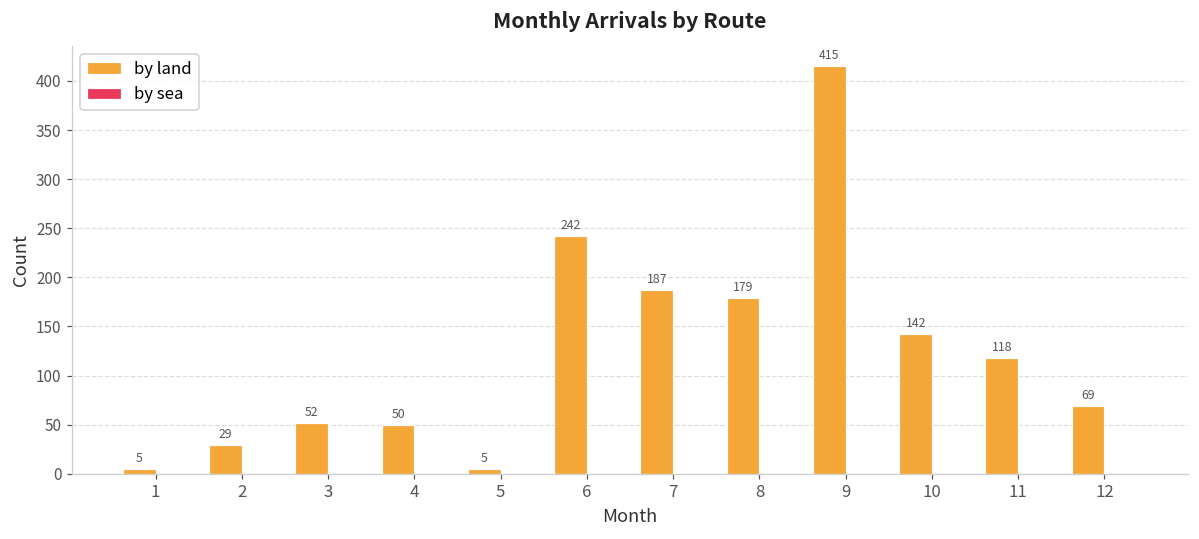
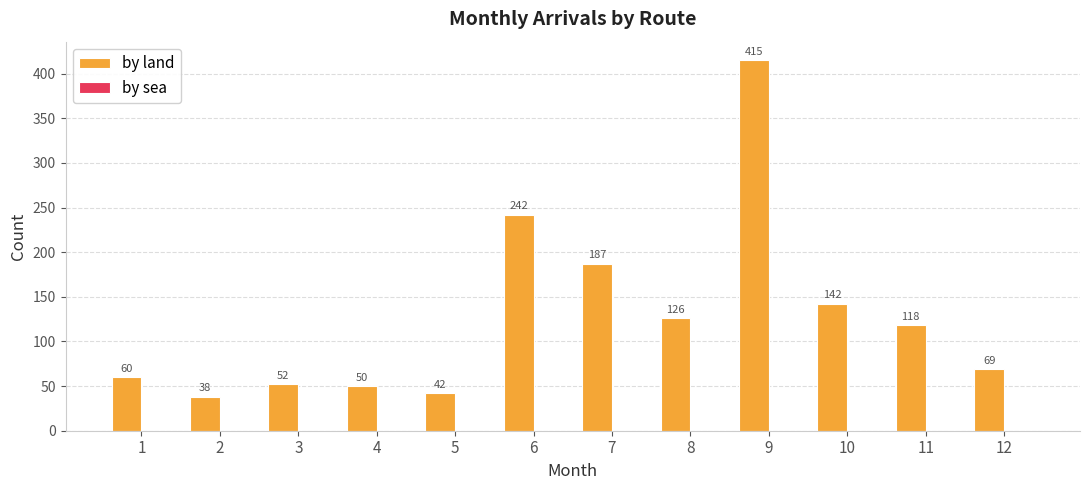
  {
    "by land": {
-     "1": 5,
-     "2": 29,
+     "1": 60,
+     "2": 38,
      "3": 52,
      "4": 50,
-     "5": 5,
+     "5": 42,
      "6": 242,
      "7": 187,
-     "8": 179,
+     "8": 126,
      "9": 415,
      "10": 142,
      "11": 118,
      "12": 69
    },
    "by sea": {
      "1": 0,
      "2": 0,
      "3": 0,
      "4": 0,
      "5": 0,
      "6": 0,
      "7": 0,
      "8": 0,
      "9": 0,
      "10": 0,
      "11": 0,
      "12": 0
    }
  }
